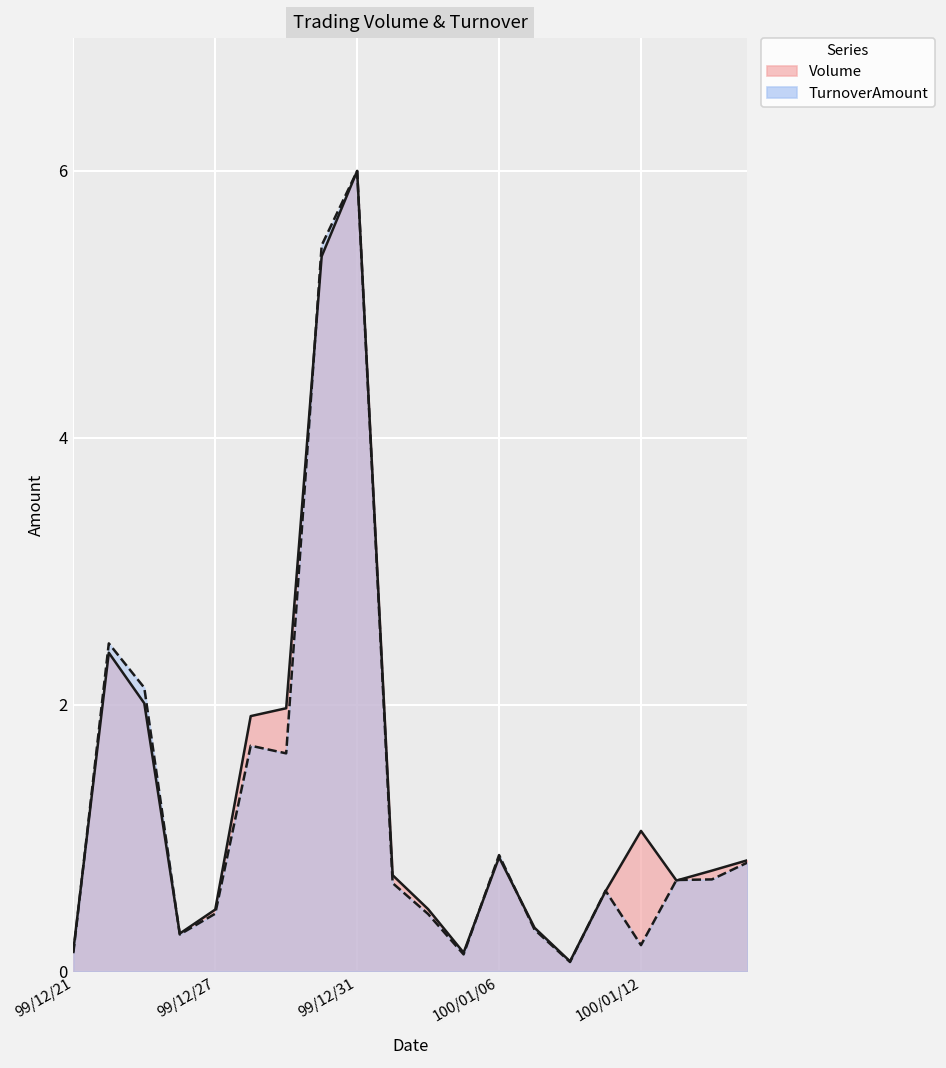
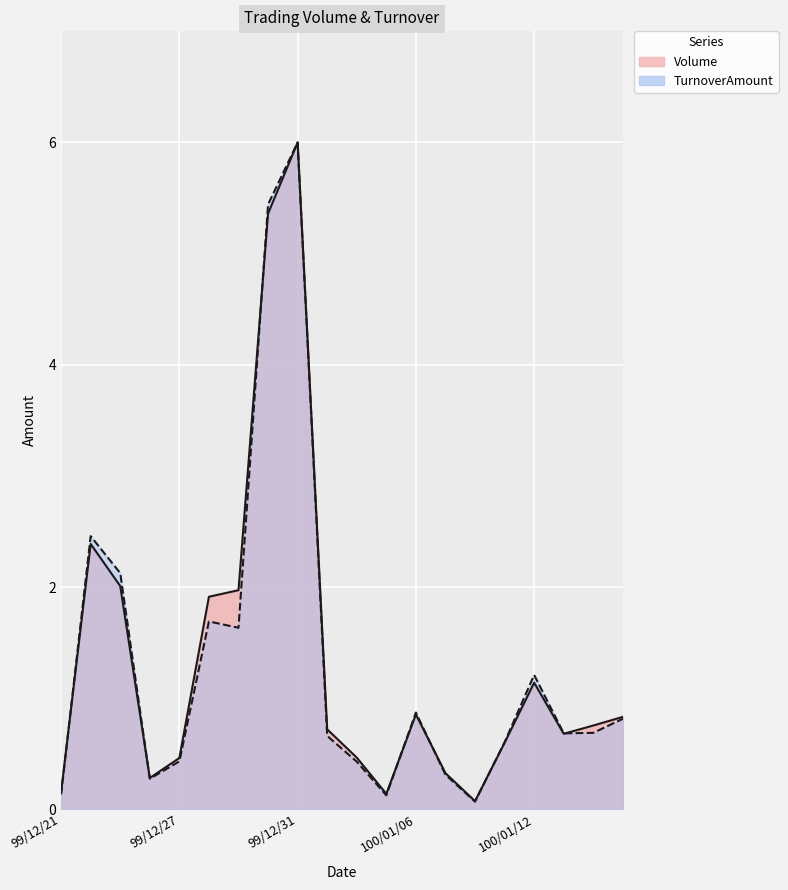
  {
    "Volume": {
      "99/12/27": 0.46,
-     "100/01/12": 1.05
+     "100/01/12": 1.14
    },
    "TurnoverAmount": {
      "99/12/27": 0.43,
-     "100/01/12": 0.20
+     "100/01/12": 1.21
    }
  }
